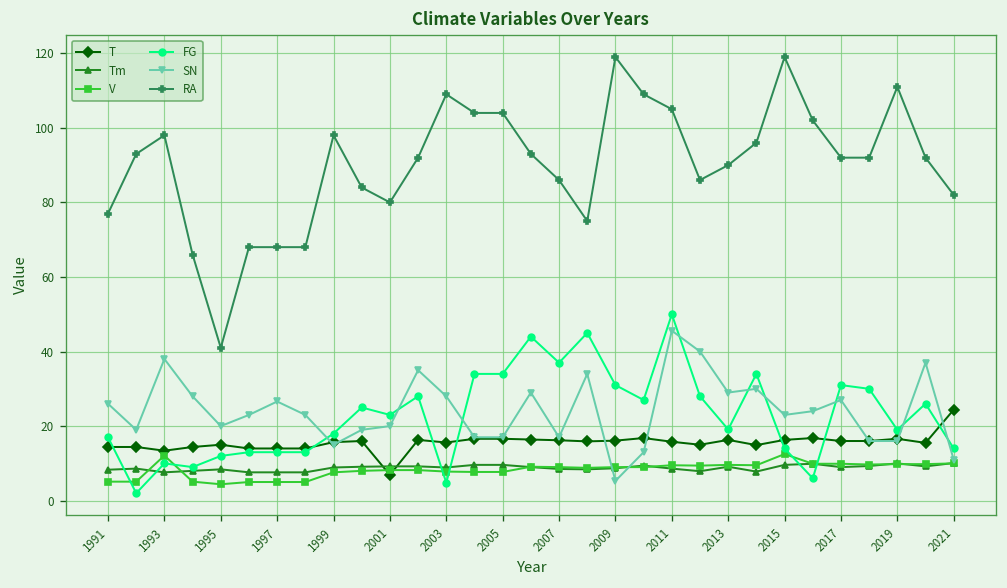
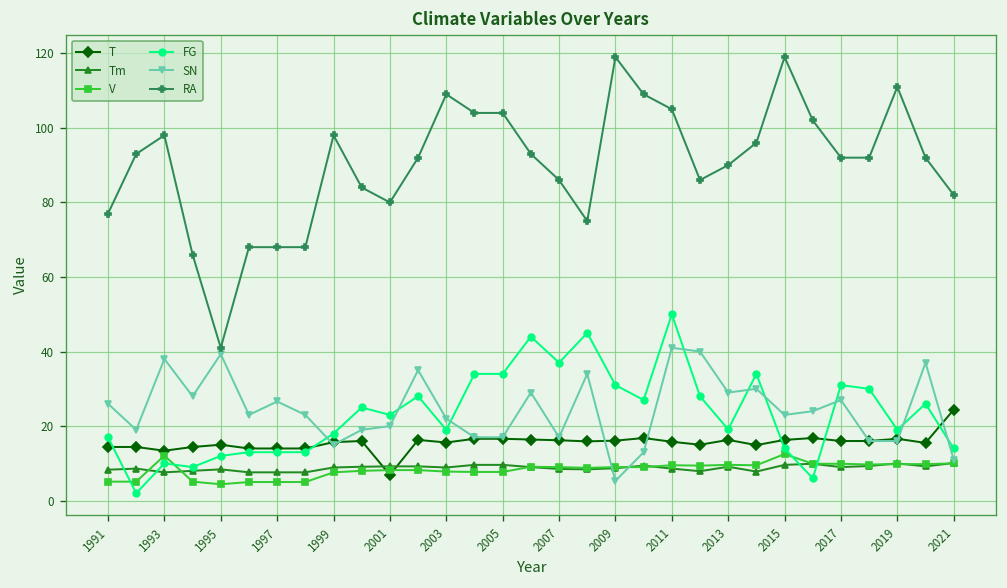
  {
    "T": {
      "1991": 14,
      "1993": 13,
      "1995": 15,
      "1997": 14,
      "2001": 7,
      "2003": 16,
      "2009": 16,
      "2011": 16,
      "2013": 16,
      "2015": 16,
      "2017": 16,
      "2021": 24
    },
    "V": {
      "1991": 5,
      "1993": 12,
      "1995": 4,
      "1997": 5,
      "1999": 8,
      "2001": 8,
      "2003": 8,
      "2005": 8,
      "2011": 10,
      "2015": 13,
      "2017": 10
    },
    "FG": {
      "1991": 17,
      "1993": 10,
      "1995": 12,
      "1997": 13,
      "1999": 18,
      "2001": 23,
-     "2003": 5,
+     "2003": 19,
      "2005": 34,
      "2007": 37,
      "2009": 31,
      "2011": 50,
      "2013": 19,
      "2015": 14,
      "2017": 31,
      "2019": 19,
      "2021": 14
    },
    "SN": {
      "1991": 26,
      "1993": 38,
-     "1995": 20,
+     "1995": 39,
      "1997": 27,
      "2001": 20,
-     "2003": 28,
+     "2003": 22,
      "2009": 5,
-     "2011": 46,
+     "2011": 41,
      "2013": 29,
      "2015": 23,
      "2017": 27,
      "2021": 11
    }
  }
